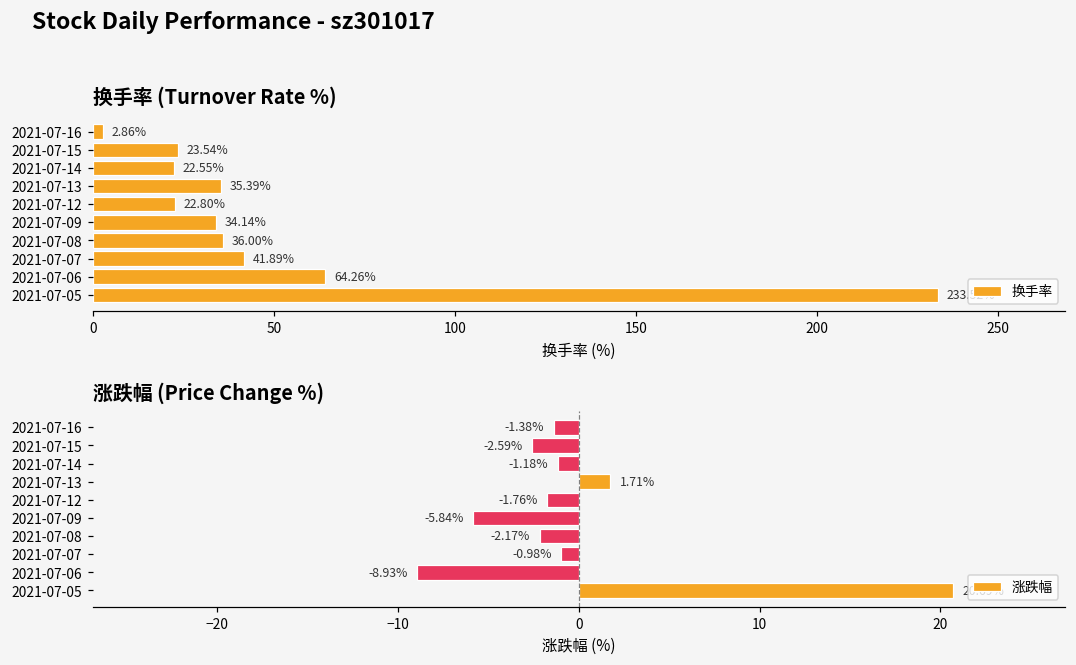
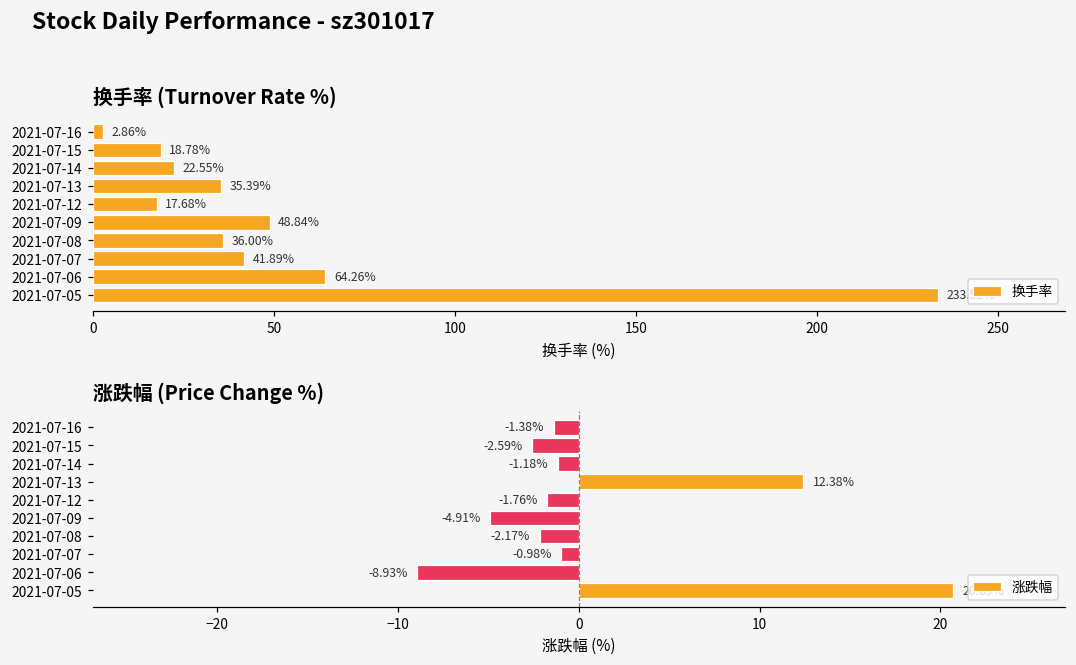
  {
    "换手率 (Turnover Rate %)": {
      "2021-07-16": "2.86%",
-     "2021-07-15": "23.54%",
+     "2021-07-15": "18.78%",
      "2021-07-14": "22.55%",
      "2021-07-13": "35.39%",
-     "2021-07-12": "22.80%",
-     "2021-07-09": "34.14%",
+     "2021-07-12": "17.68%",
+     "2021-07-09": "48.84%",
      "2021-07-08": "36.00%",
      "2021-07-07": "41.89%",
      "2021-07-06": "64.26%"
    },
    "涨跌幅 (Price Change %)": {
      "2021-07-16": "-1.38%",
      "2021-07-15": "-2.59%",
      "2021-07-14": "-1.18%",
-     "2021-07-13": "1.71%",
+     "2021-07-13": "12.38%",
      "2021-07-12": "-1.76%",
-     "2021-07-09": "-5.84%",
+     "2021-07-09": "-4.91%",
      "2021-07-08": "-2.17%",
      "2021-07-07": "-0.98%",
      "2021-07-06": "-8.93%"
    }
  }
